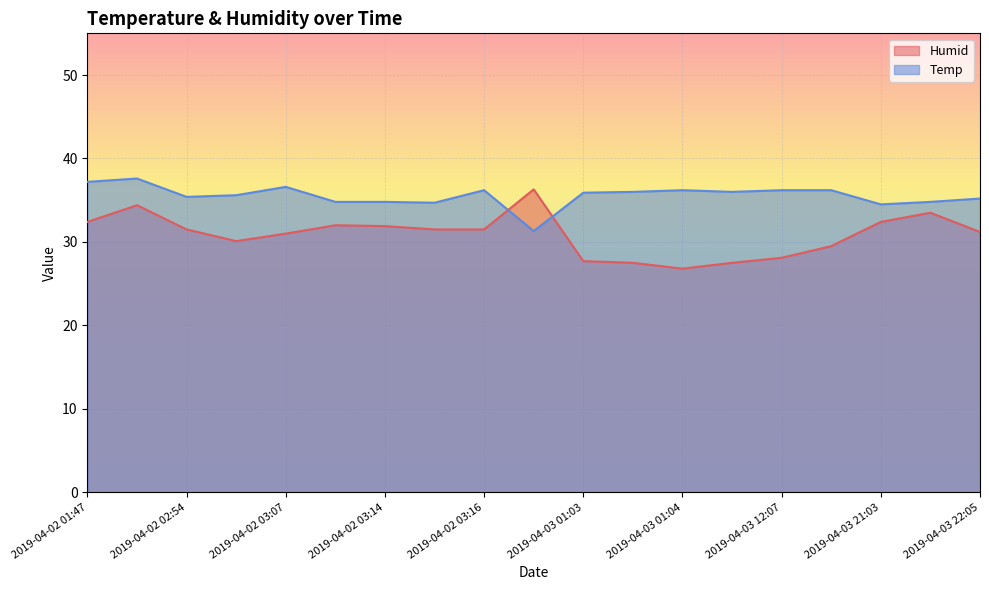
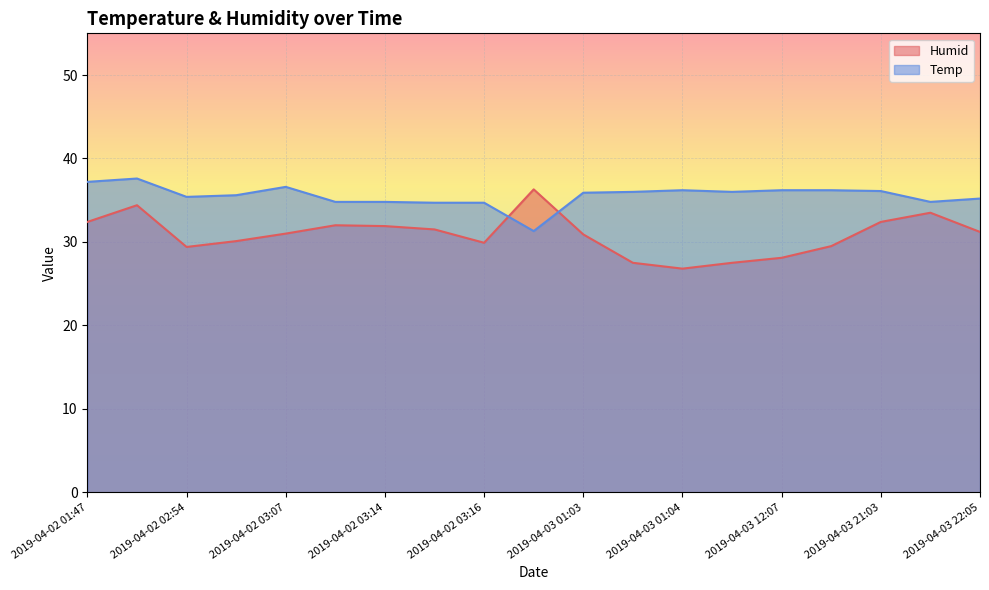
  {
    "Humid": {
      "2019-04-02 01:47": 32,
-     "2019-04-02 02:54": 32,
+     "2019-04-02 02:54": 29,
      "2019-04-02 03:07": 31,
-     "2019-04-02 03:16": 32,
-     "2019-04-03 01:03": 28,
+     "2019-04-02 03:16": 30,
+     "2019-04-03 01:03": 31,
      "2019-04-03 21:03": 32,
      "2019-04-03 22:05": 31
    },
    "Temp": {
      "2019-04-02 01:47": 37,
      "2019-04-02 02:54": 35,
      "2019-04-02 03:07": 37,
-     "2019-04-02 03:16": 36,
+     "2019-04-02 03:16": 35,
      "2019-04-03 01:03": 36,
-     "2019-04-03 21:03": 35,
+     "2019-04-03 21:03": 36,
      "2019-04-03 22:05": 35
    }
  }
